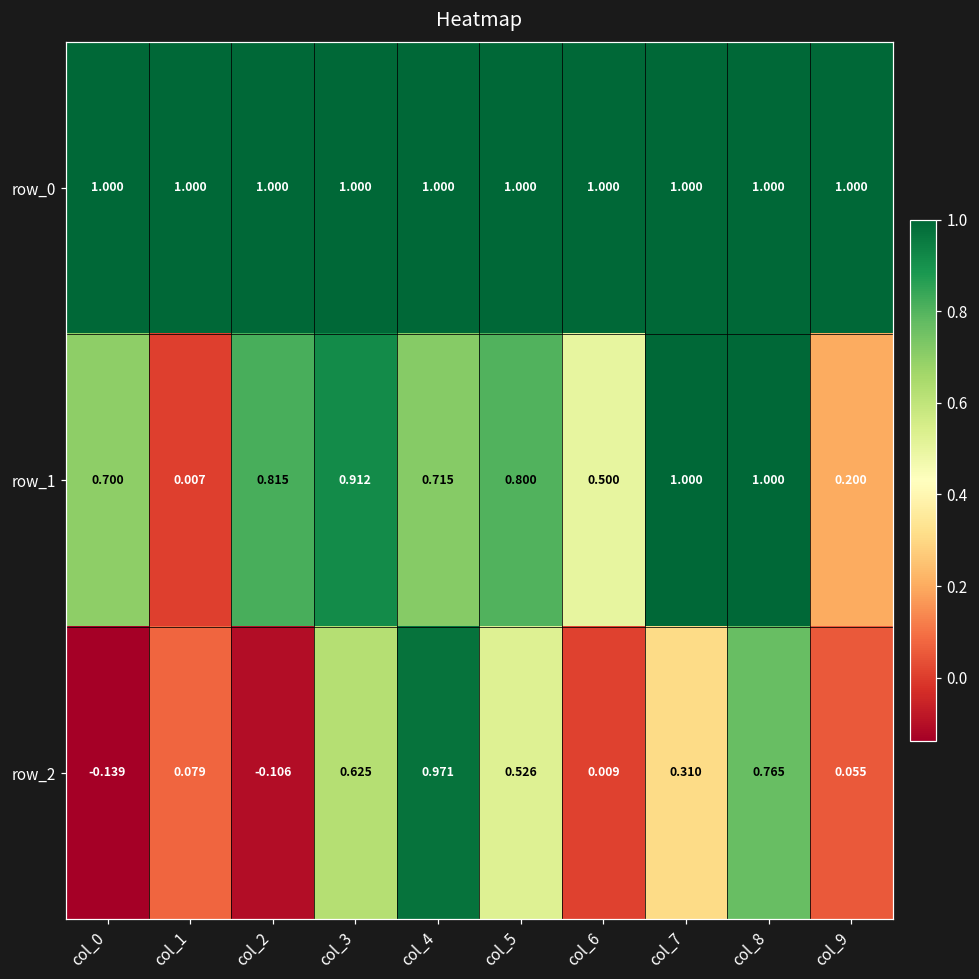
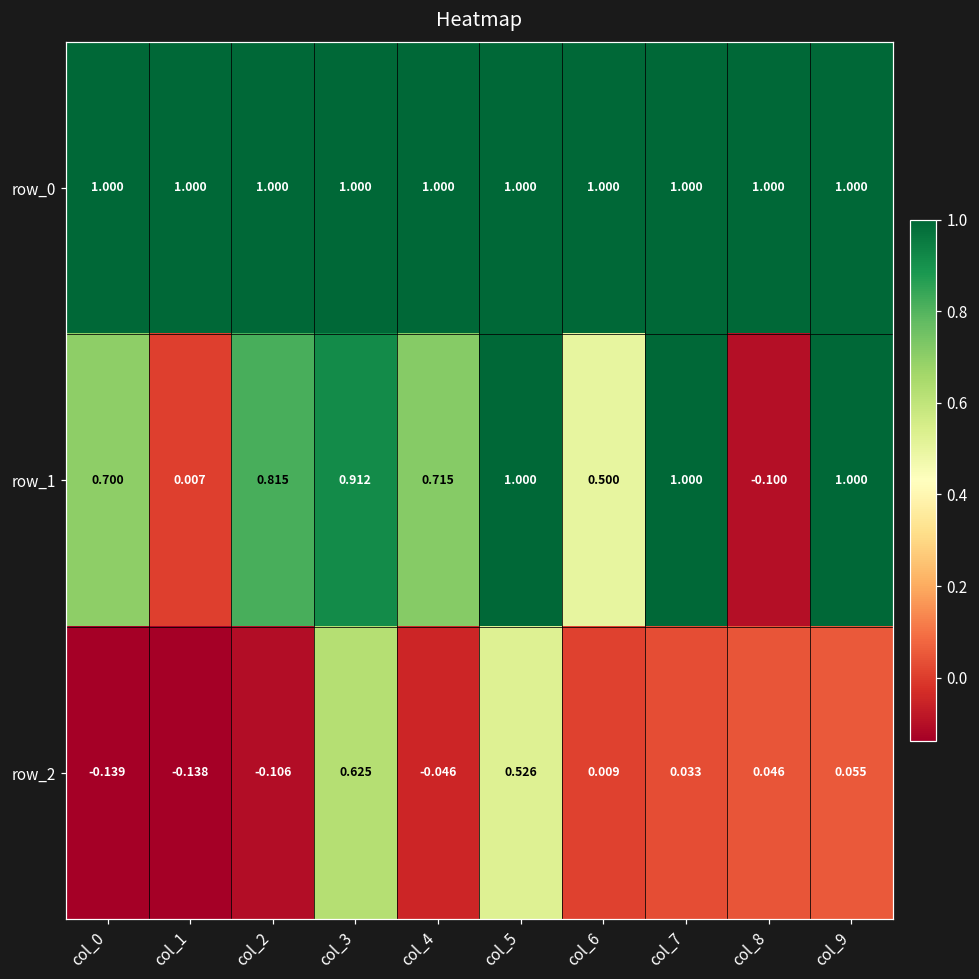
  {
    "row_0": {
      "col_0": 1.000,
      "col_1": 1.000,
      "col_2": 1.000,
      "col_3": 1.000,
      "col_4": 1.000,
      "col_5": 1.000,
      "col_6": 1.000,
      "col_7": 1.000,
      "col_8": 1.000,
      "col_9": 1.000
    },
    "row_1": {
      "col_0": 0.700,
      "col_1": 0.007,
      "col_2": 0.815,
      "col_3": 0.912,
      "col_4": 0.715,
-     "col_5": 0.800,
+     "col_5": 1.000,
      "col_6": 0.500,
      "col_7": 1.000,
-     "col_8": 1.000,
-     "col_9": 0.200
+     "col_8": -0.100,
+     "col_9": 1.000
    },
    "row_2": {
      "col_0": -0.139,
-     "col_1": 0.079,
+     "col_1": -0.138,
      "col_2": -0.106,
      "col_3": 0.625,
-     "col_4": 0.971,
+     "col_4": -0.046,
      "col_5": 0.526,
      "col_6": 0.009,
-     "col_7": 0.310,
-     "col_8": 0.765,
+     "col_7": 0.033,
+     "col_8": 0.046,
      "col_9": 0.055
    }
  }
